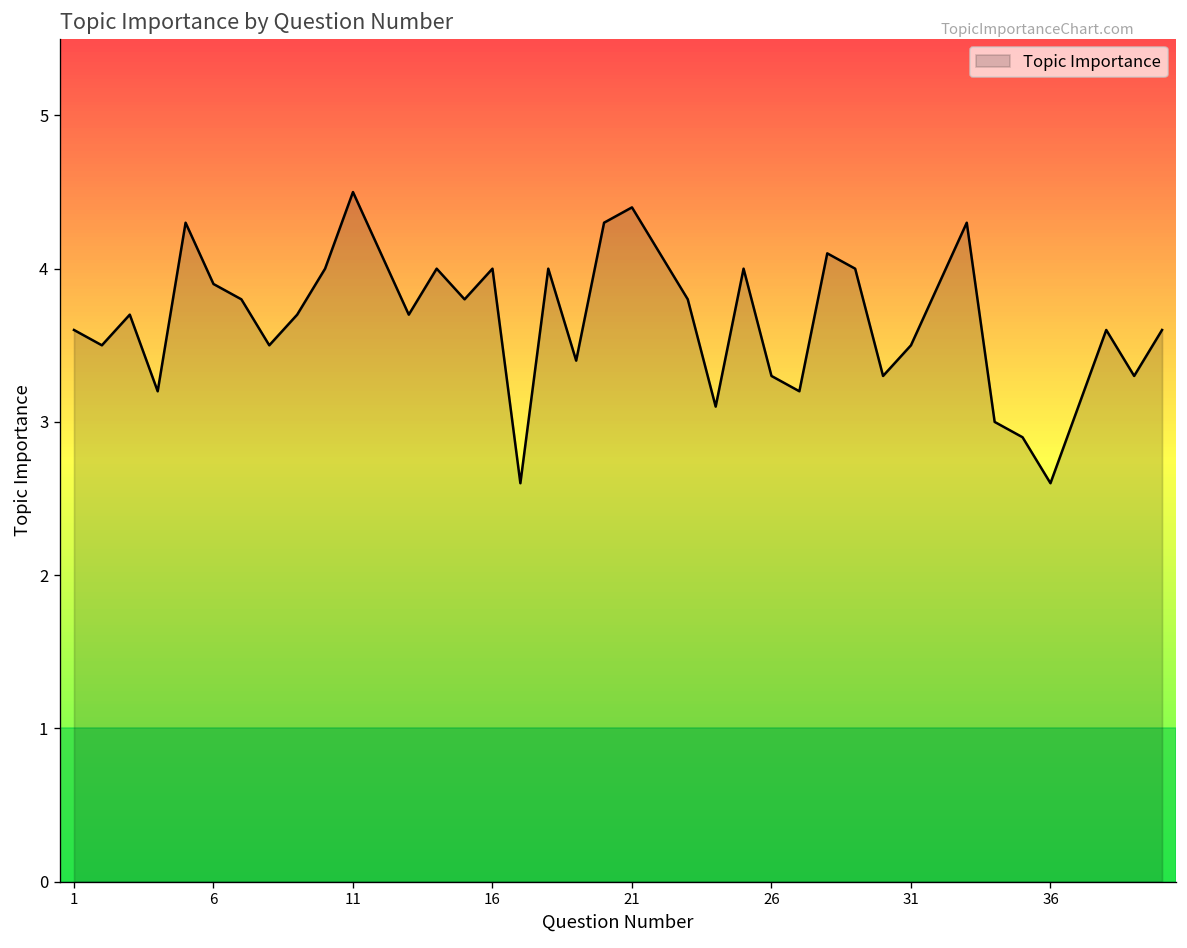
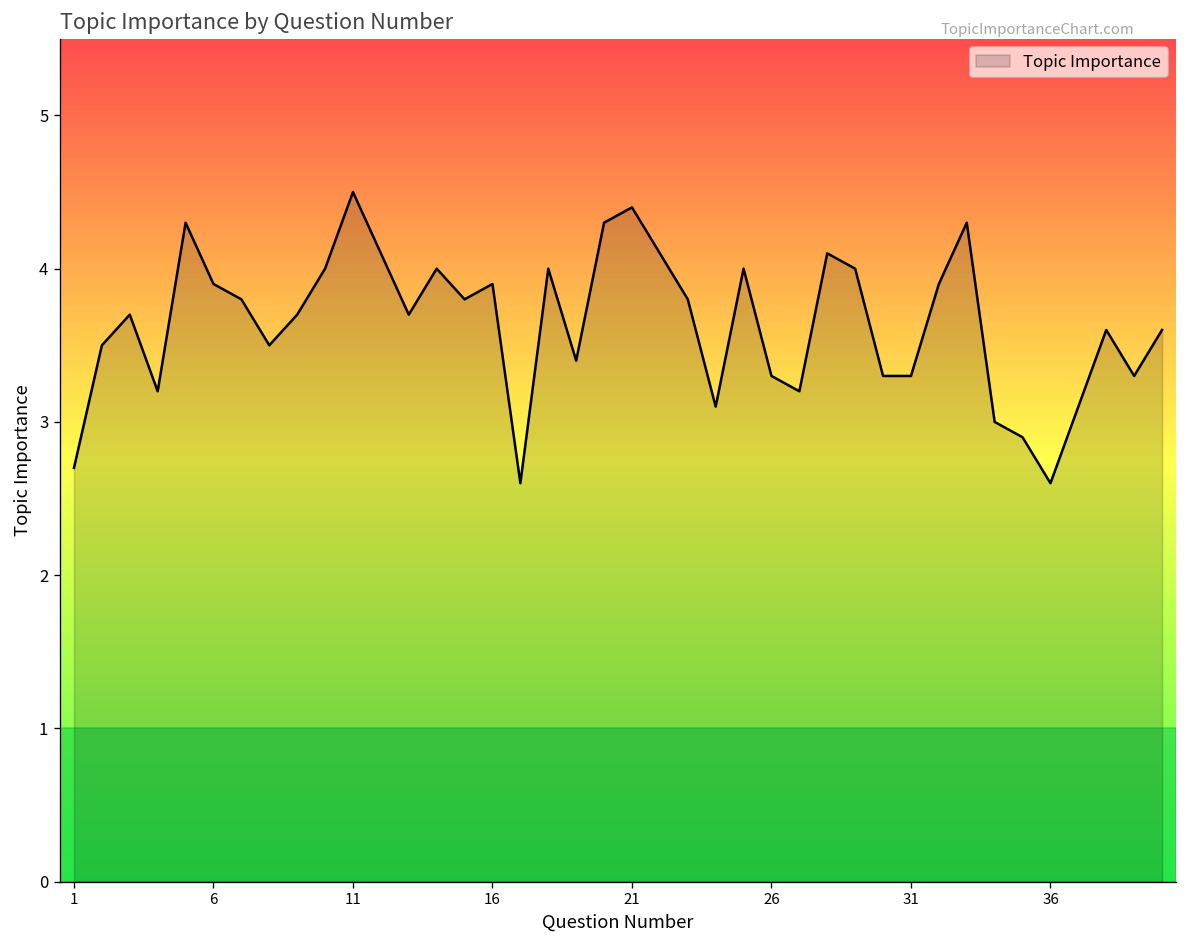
  {
-   "1": 3.6,
+   "1": 2.7,
    "6": 3.9,
    "11": 4.5,
-   "16": 4.0,
+   "16": 3.9,
    "21": 4.4,
    "26": 3.3,
-   "31": 3.5,
+   "31": 3.3,
    "36": 2.6
  }
